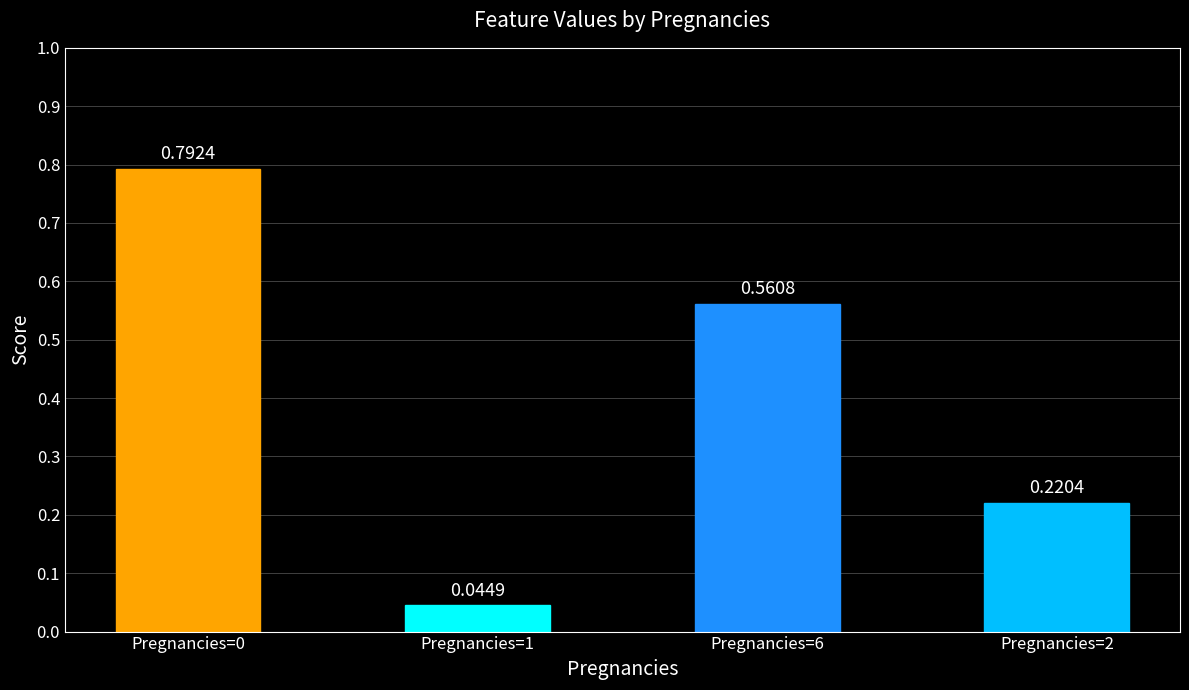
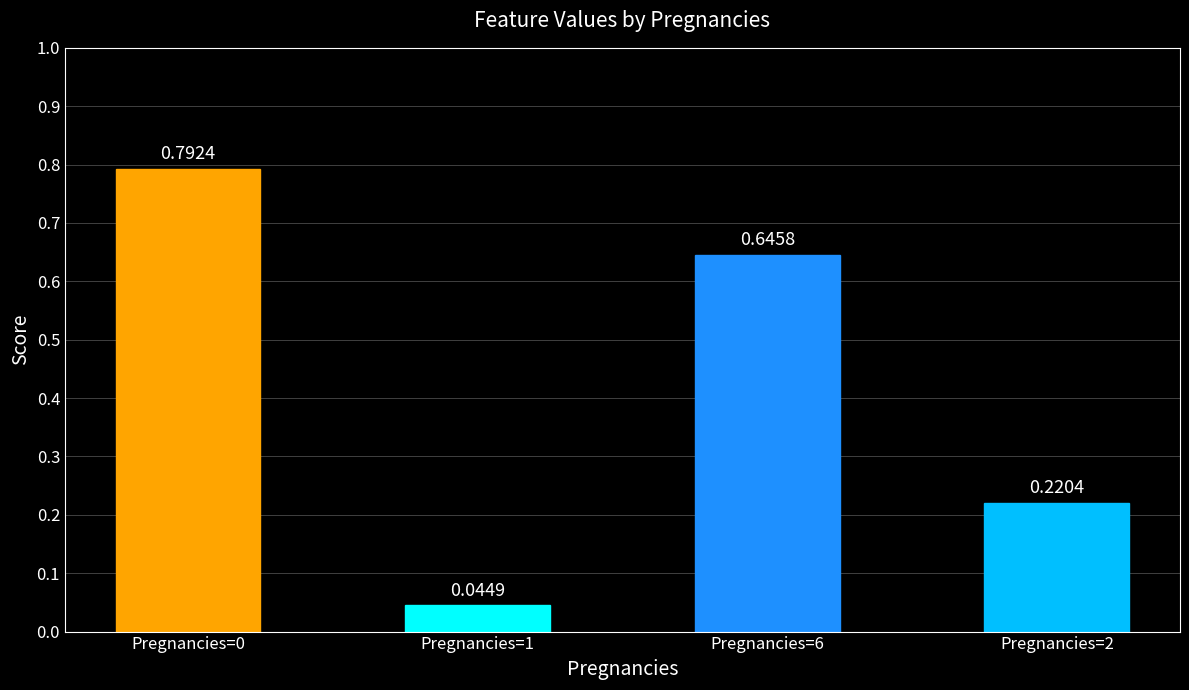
  {
    "Pregnancies=0": 0.7924,
    "Pregnancies=1": 0.0449,
-   "Pregnancies=6": 0.5608,
+   "Pregnancies=6": 0.6458,
    "Pregnancies=2": 0.2204
  }
